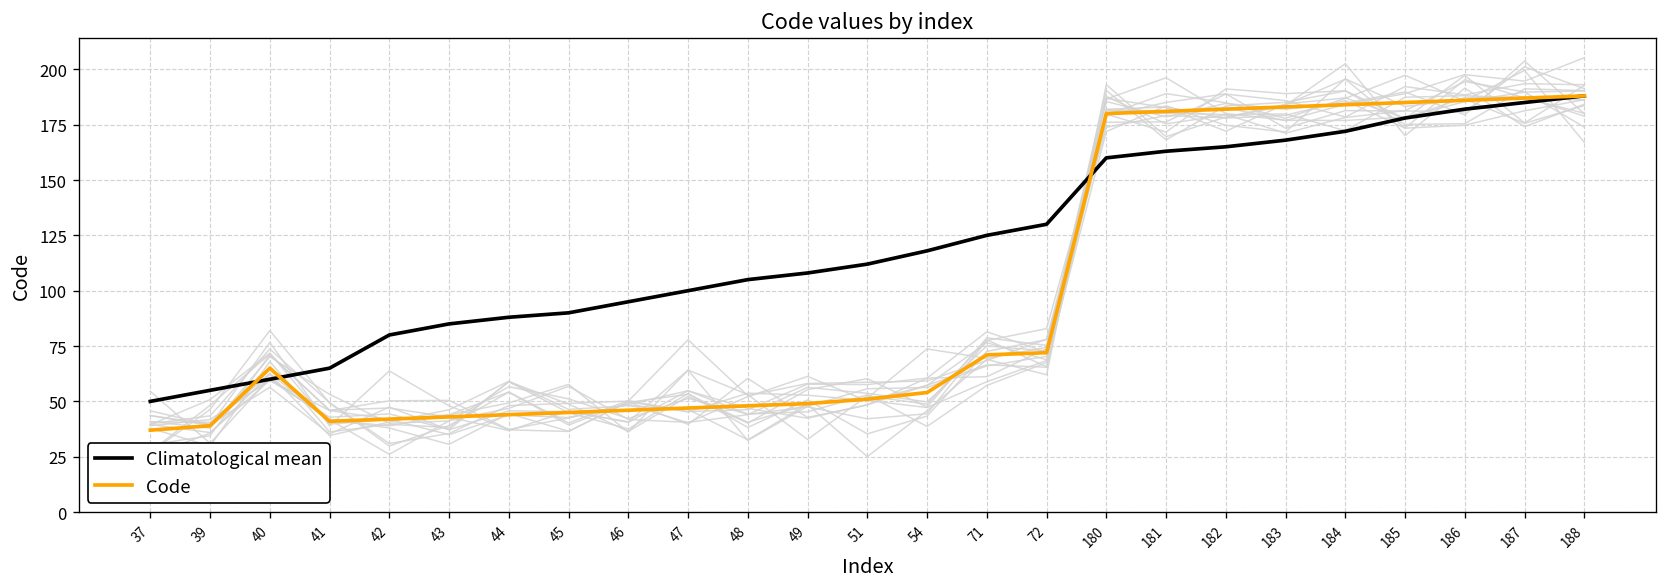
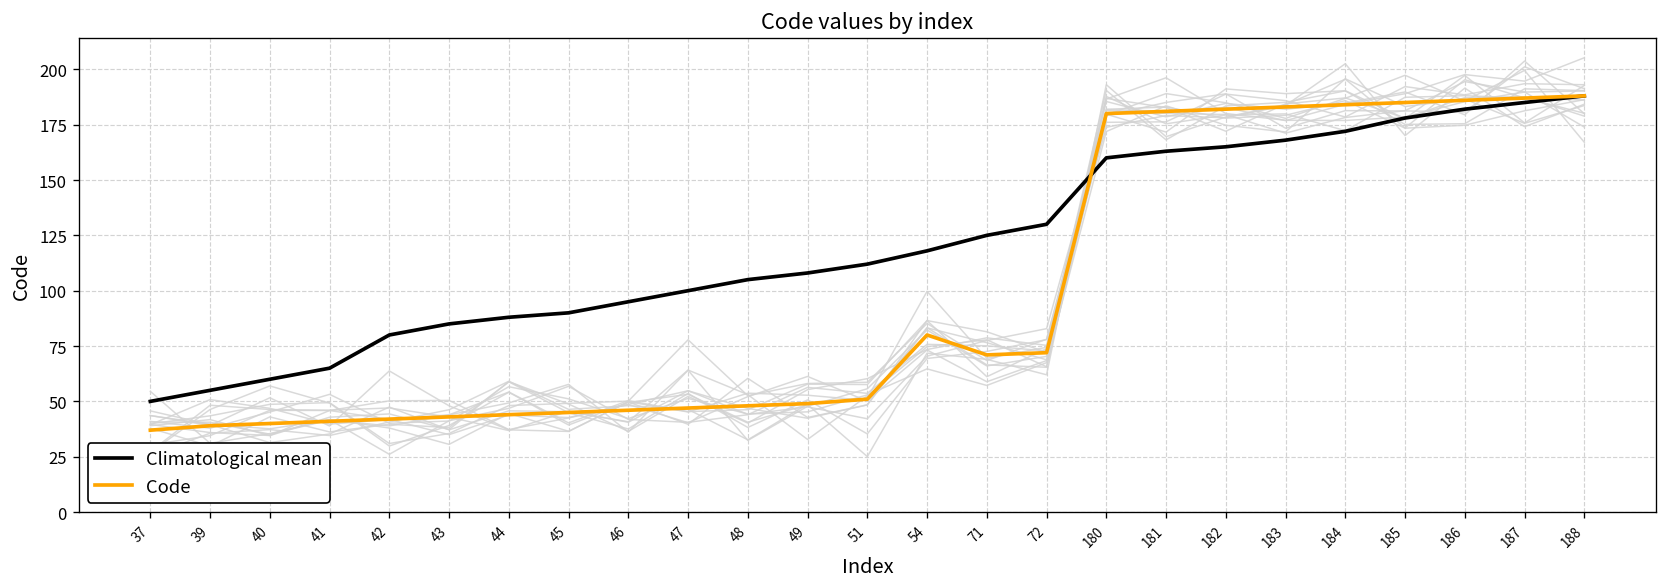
  {
    "Climatological mean": {
      "37": 50,
      "39": 55,
      "41": 65,
      "42": 80,
      "43": 85,
      "44": 88,
      "45": 90,
      "46": 95,
      "47": 100,
      "48": 105,
      "49": 108,
      "51": 112,
      "54": 118,
      "71": 125,
      "72": 130,
      "180": 160,
      "181": 163,
      "182": 165,
      "183": 168,
      "187": 185
    },
    "Code": {
-     "40": 65,
+     "40": 40,
      "46": 46,
-     "54": 54,
+     "54": 80,
      "71": 71,
      "185": 185
    }
  }
